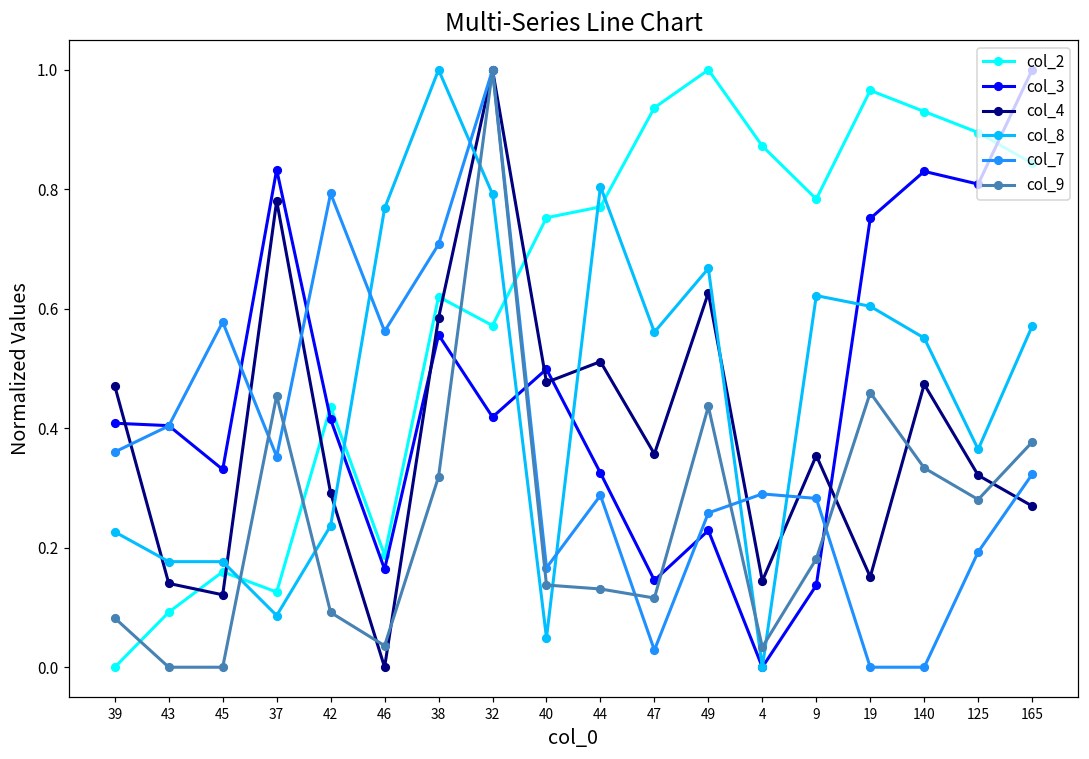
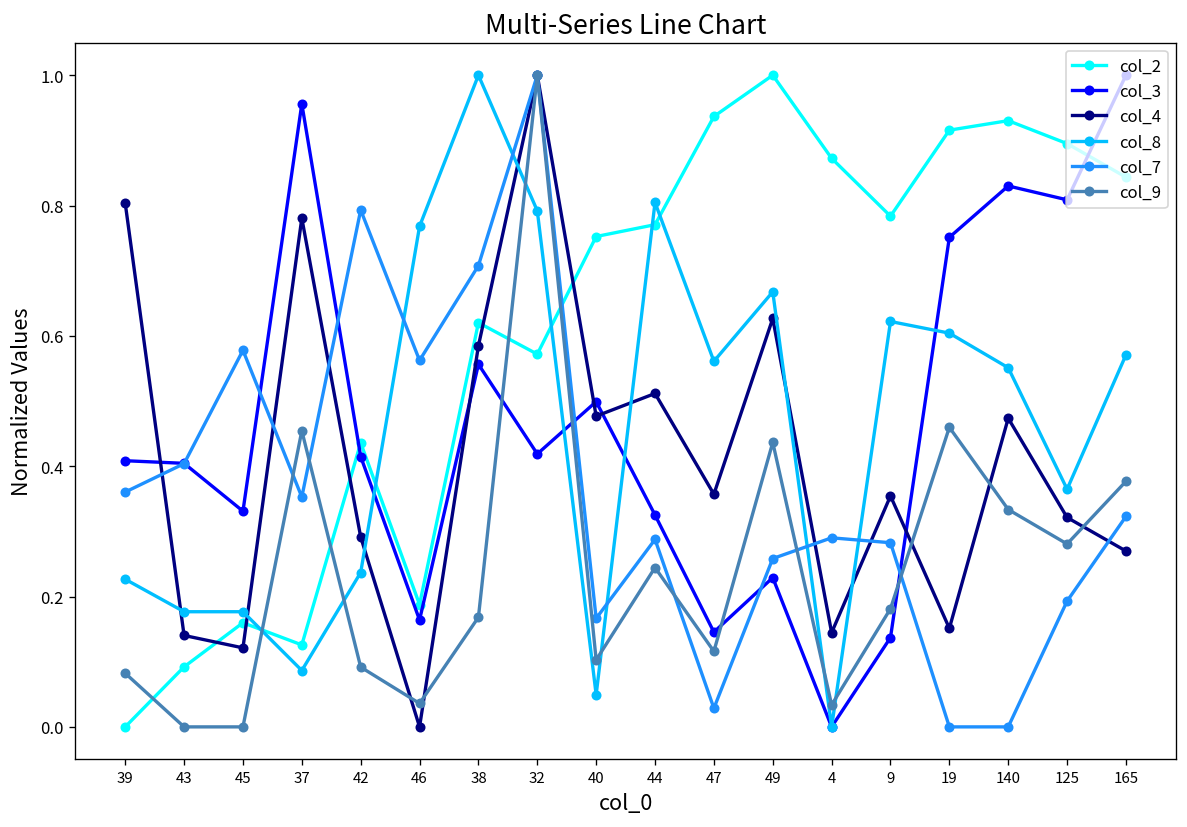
  {
    "col_2": {
      "39": 0.00,
      "43": 0.09,
      "45": 0.16,
      "37": 0.13,
      "42": 0.44,
      "46": 0.19,
      "38": 0.62,
      "32": 0.57,
      "40": 0.75,
      "44": 0.77,
      "47": 0.94,
      "49": 1.00,
      "4": 0.87,
      "9": 0.78,
-     "19": 0.97,
+     "19": 0.92,
      "140": 0.93
    },
    "col_3": {
      "39": 0.41,
      "45": 0.33,
-     "37": 0.83,
+     "37": 0.96,
      "42": 0.41,
      "46": 0.16,
      "38": 0.56,
      "32": 0.42,
      "40": 0.50,
      "44": 0.33,
      "47": 0.15,
      "49": 0.23,
      "9": 0.14,
      "19": 0.75,
      "140": 0.83
    },
    "col_4": {
-     "39": 0.47,
+     "39": 0.80,
      "43": 0.14,
      "45": 0.12,
      "37": 0.78,
      "42": 0.29,
      "46": 0.00,
      "38": 0.58,
      "40": 0.48,
      "44": 0.51,
      "47": 0.36,
      "49": 0.63,
      "4": 0.14,
      "9": 0.35,
      "19": 0.15,
      "140": 0.47,
      "125": 0.32,
      "165": 0.27
    },
    "col_9": {
      "39": 0.08,
      "43": 0.00,
      "45": 0.00,
      "37": 0.45,
      "42": 0.09,
      "46": 0.04,
-     "38": 0.32,
-     "40": 0.14,
-     "44": 0.13,
+     "38": 0.17,
+     "40": 0.10,
+     "44": 0.24,
      "47": 0.12,
      "49": 0.44,
      "4": 0.03,
      "9": 0.18,
      "19": 0.46,
      "140": 0.33,
      "125": 0.28,
      "165": 0.38
    }
  }
